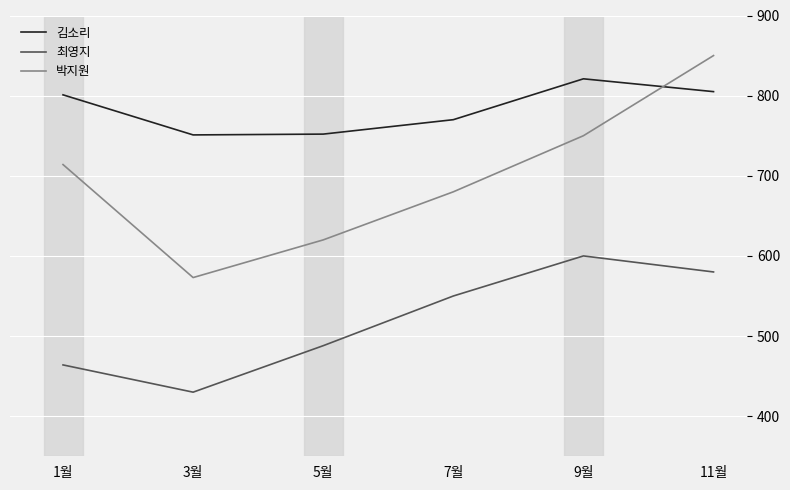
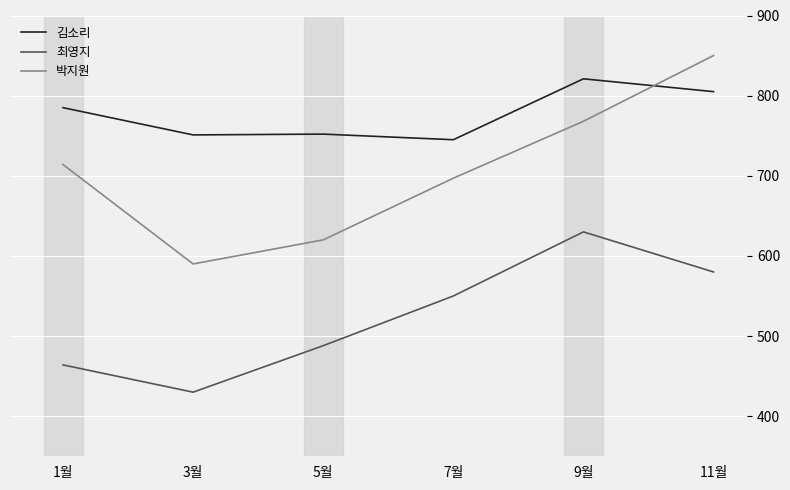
  {
    "김소리": {
-     "1월": 800,
+     "1월": 790,
      "3월": 750,
      "5월": 750,
-     "7월": 770,
+     "7월": 750,
      "9월": 820,
      "11월": 810
    },
    "최영지": {
      "1월": 460,
      "3월": 430,
      "5월": 490,
      "7월": 550,
-     "9월": 600,
+     "9월": 630,
      "11월": 580
    },
    "박지원": {
      "1월": 710,
-     "3월": 570,
+     "3월": 590,
      "5월": 620,
-     "7월": 680,
-     "9월": 750,
+     "7월": 700,
+     "9월": 770,
      "11월": 850
    }
  }
